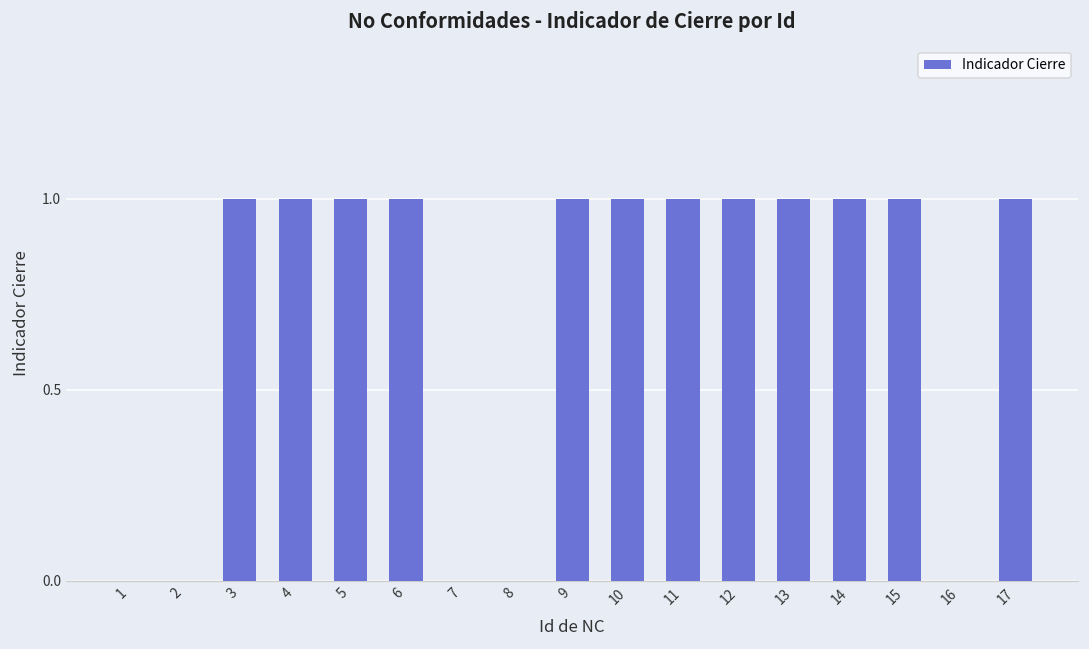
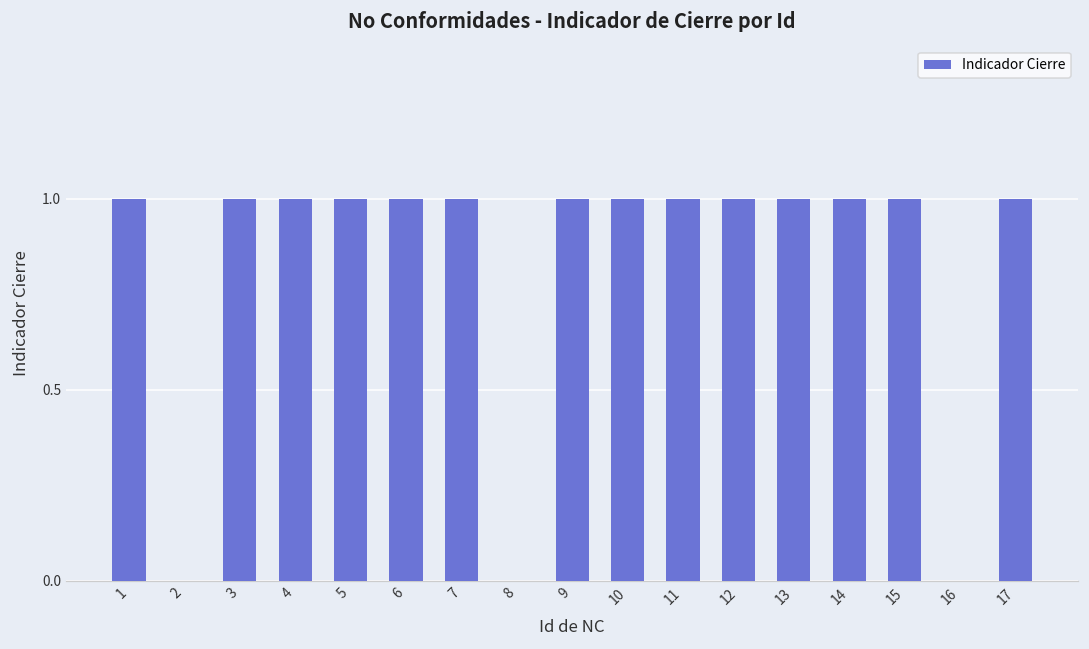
  {
-   "1": 0,
+   "1": 1,
    "2": 0,
    "3": 1,
    "4": 1,
    "5": 1,
    "6": 1,
-   "7": 0,
+   "7": 1,
    "8": 0,
    "9": 1,
    "10": 1,
    "11": 1,
    "12": 1,
    "13": 1,
    "14": 1,
    "15": 1,
    "16": 0,
    "17": 1
  }
